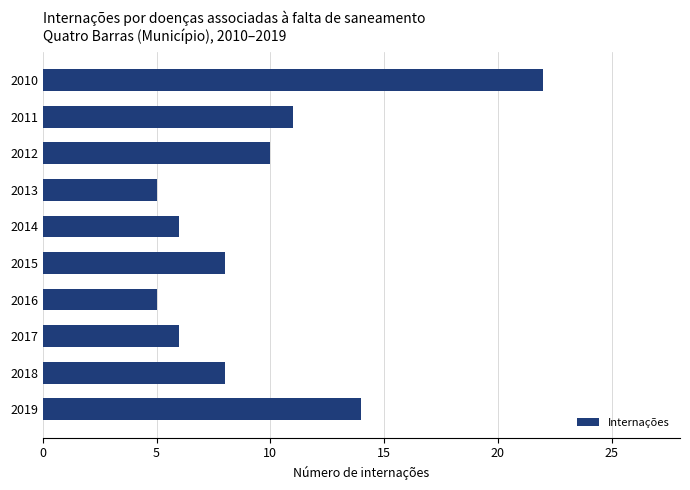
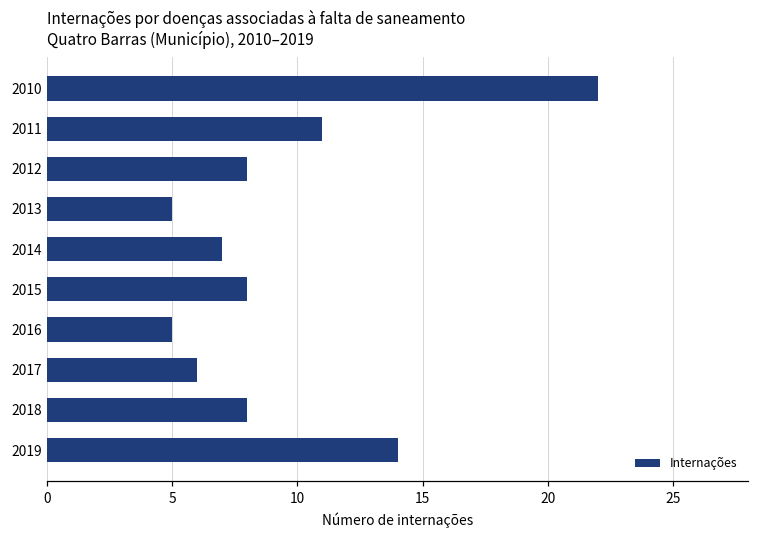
  {
    "2010": 22,
    "2011": 11,
-   "2012": 10,
+   "2012": 8,
    "2013": 5,
-   "2014": 6,
+   "2014": 7,
    "2015": 8,
    "2016": 5,
    "2017": 6,
    "2018": 8,
    "2019": 14
  }
